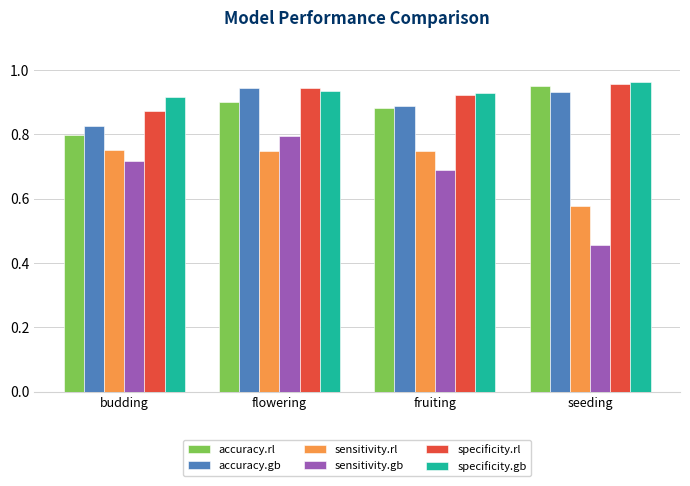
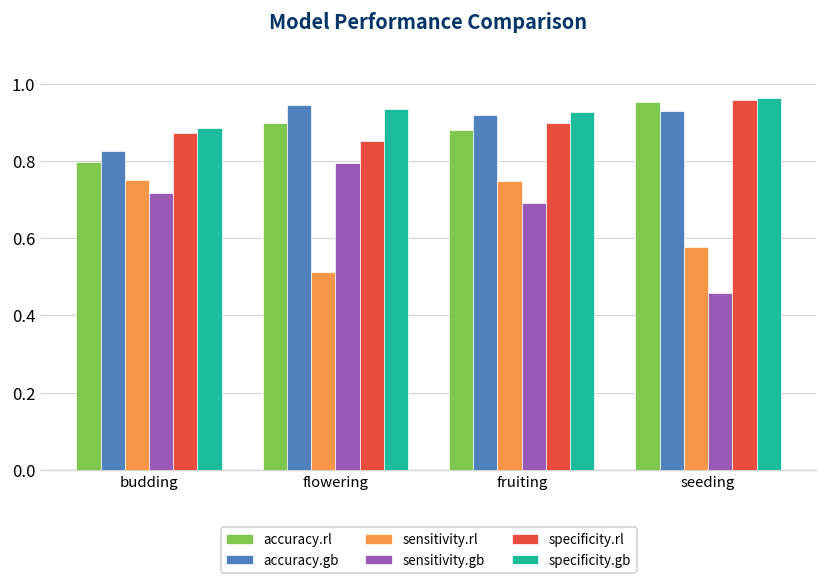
  {
    "accuracy.rl": {
      "budding": 0.80,
      "flowering": 0.90,
      "fruiting": 0.88,
      "seeding": 0.95
    },
    "accuracy.gb": {
      "budding": 0.83,
      "flowering": 0.94,
-     "fruiting": 0.89,
+     "fruiting": 0.92,
      "seeding": 0.93
    },
    "sensitivity.rl": {
      "budding": 0.75,
-     "flowering": 0.75,
+     "flowering": 0.51,
      "fruiting": 0.75,
      "seeding": 0.58
    },
    "sensitivity.gb": {
      "budding": 0.72,
      "flowering": 0.80,
      "fruiting": 0.69,
      "seeding": 0.46
    },
    "specificity.rl": {
      "budding": 0.87,
-     "flowering": 0.94,
-     "fruiting": 0.92,
+     "flowering": 0.85,
+     "fruiting": 0.90,
      "seeding": 0.96
    },
    "specificity.gb": {
-     "budding": 0.92,
+     "budding": 0.88,
      "flowering": 0.94,
      "fruiting": 0.93,
      "seeding": 0.96
    }
  }
